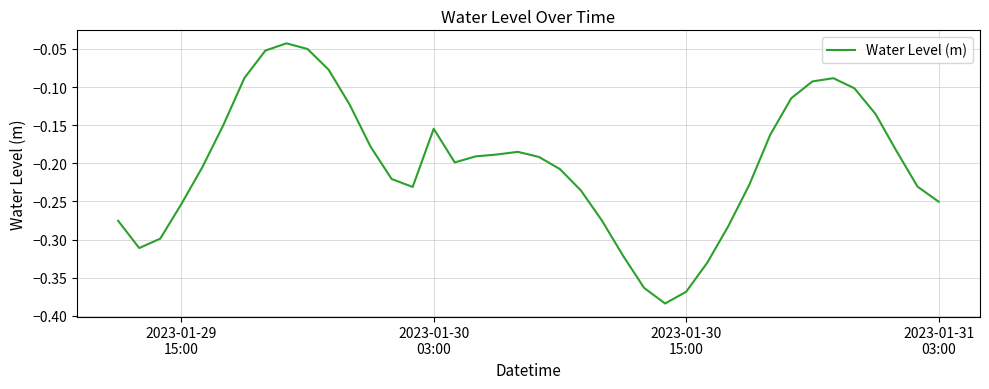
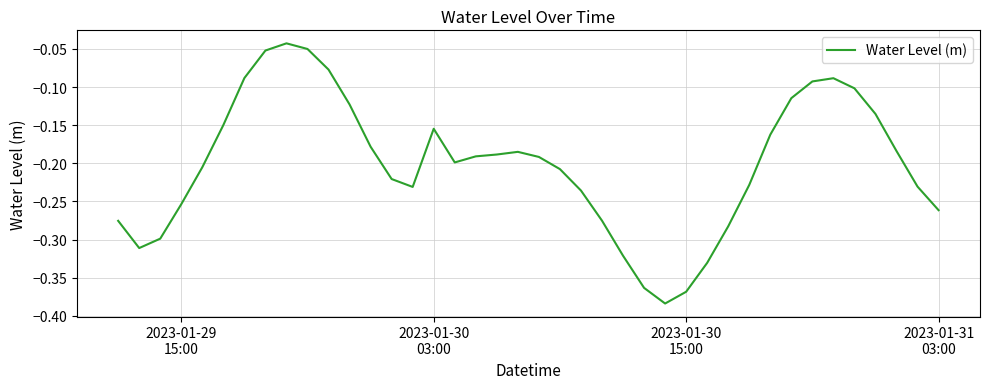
  {
    "2023-01-29 15:00": -0.25,
    "2023-01-30 03:00": -0.15,
    "2023-01-30 15:00": -0.37,
-   "2023-01-31 03:00": -0.25
+   "2023-01-31 03:00": -0.26
  }
